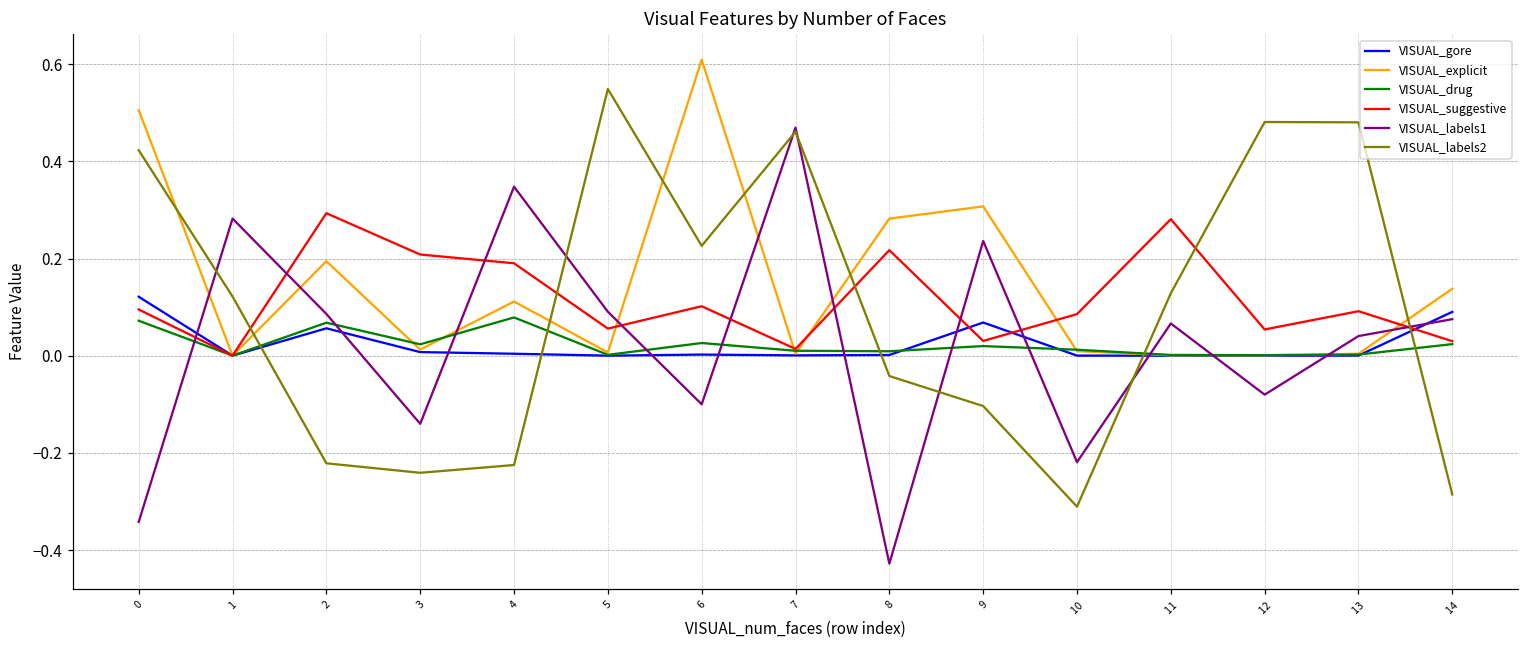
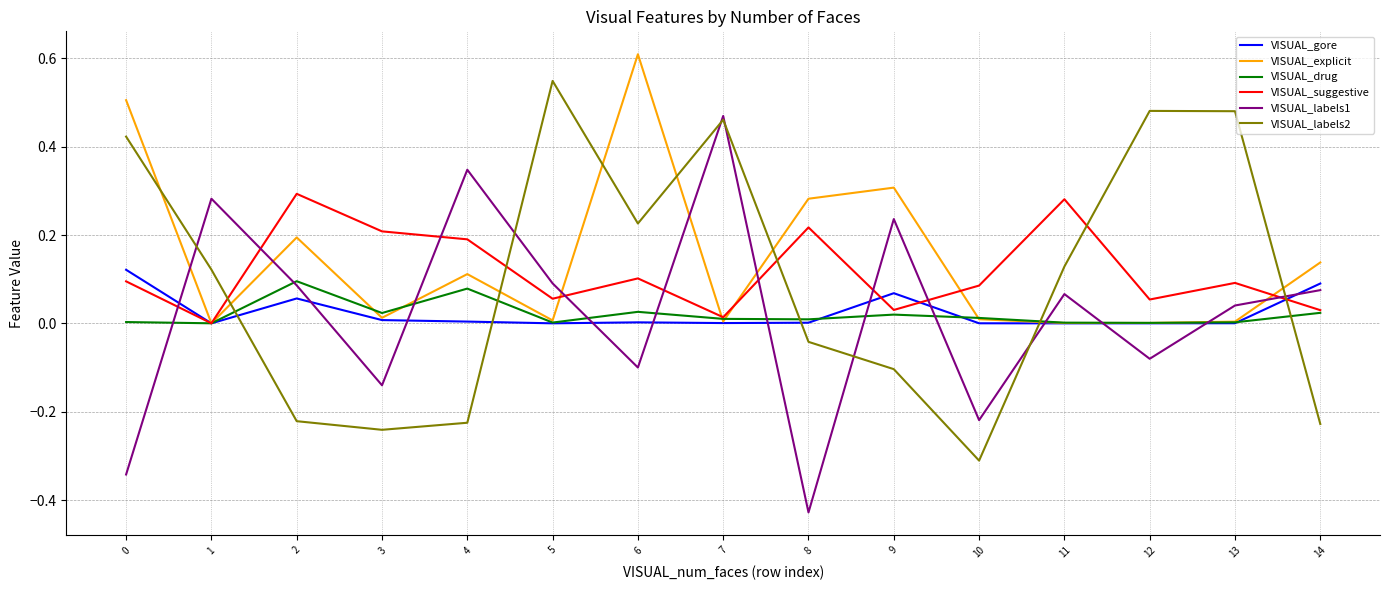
  {
    "VISUAL_gore": {
      "0": 0.12,
      "2": 0.06,
      "4": 0.00,
      "6": 0.00,
      "8": 0.00,
      "9": 0.07,
      "10": 0.00,
      "14": 0.09
    },
    "VISUAL_explicit": {
      "0": 0.51,
      "2": 0.19,
      "4": 0.11,
      "6": 0.61,
      "8": 0.28,
      "9": 0.31,
      "14": 0.14
    },
    "VISUAL_drug": {
-     "0": 0.07,
-     "2": 0.07,
+     "0": 0.00,
+     "2": 0.10,
      "3": 0.02,
      "4": 0.08,
      "6": 0.03,
      "8": 0.01,
      "9": 0.02,
      "14": 0.02
    },
    "VISUAL_suggestive": {
      "0": 0.10,
      "2": 0.29,
      "3": 0.21,
      "4": 0.19,
      "5": 0.06,
      "6": 0.10,
      "8": 0.22,
      "9": 0.03,
      "10": 0.09,
      "11": 0.28,
      "12": 0.05,
      "13": 0.09,
      "14": 0.03
    },
    "VISUAL_labels1": {
      "0": -0.34,
      "1": 0.28,
      "2": 0.09,
      "3": -0.14,
      "4": 0.35,
      "5": 0.09,
      "6": -0.10,
      "7": 0.47,
      "8": -0.43,
      "9": 0.24,
      "10": -0.22,
      "11": 0.07,
      "12": -0.08,
      "13": 0.04,
      "14": 0.08
    },
    "VISUAL_labels2": {
      "0": 0.42,
      "1": 0.12,
      "2": -0.22,
      "3": -0.24,
      "4": -0.22,
      "5": 0.55,
      "6": 0.23,
      "7": 0.46,
      "8": -0.04,
      "9": -0.10,
      "10": -0.31,
      "11": 0.13,
      "12": 0.48,
      "13": 0.48,
-     "14": -0.29
+     "14": -0.23
    }
  }
